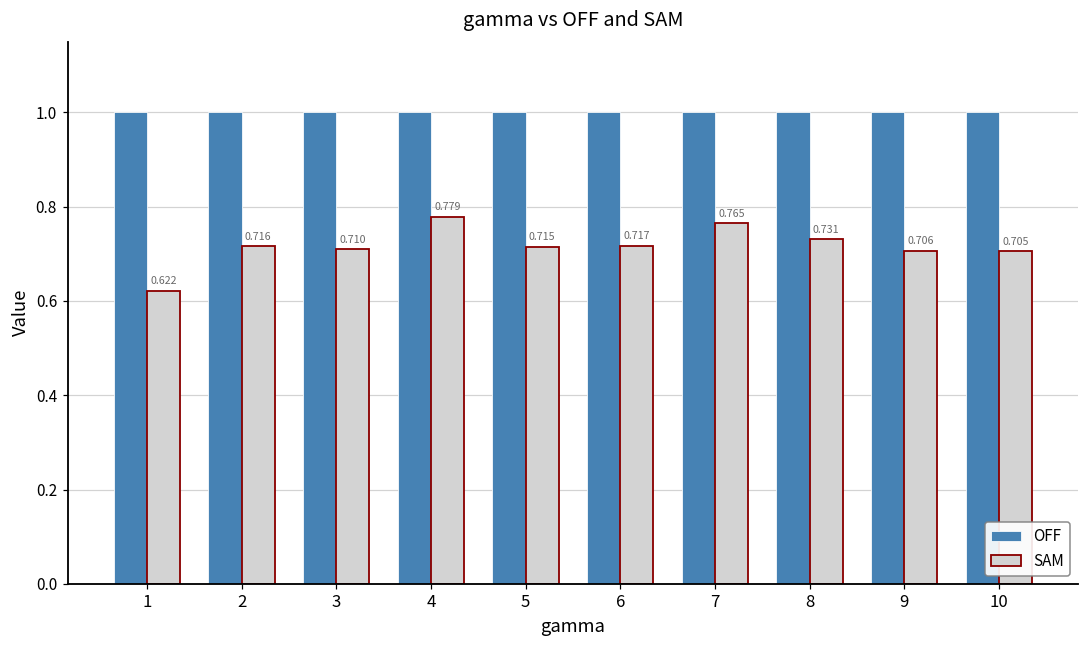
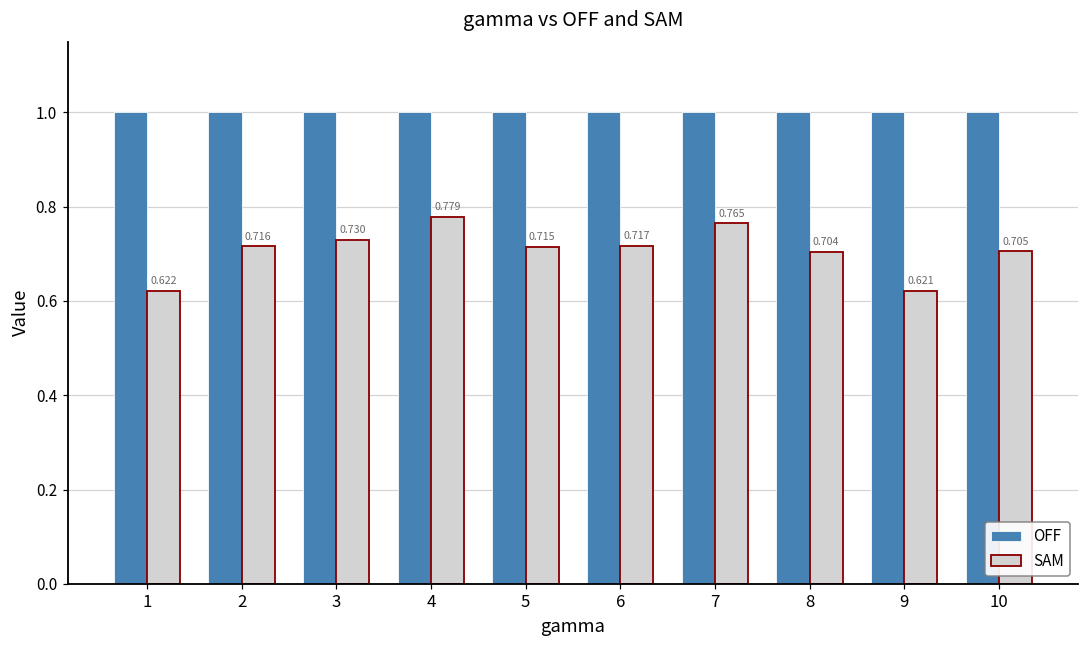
  {
    "OFF": {
      "1": 1.00,
      "2": 1.00,
      "3": 1.00,
      "4": 1.00,
      "5": 1.00,
      "6": 1.00,
      "7": 1.00,
      "8": 1.00,
      "9": 1.00,
      "10": 1.00
    },
    "SAM": {
      "1": 0.622,
      "2": 0.716,
-     "3": 0.710,
+     "3": 0.730,
      "4": 0.779,
      "5": 0.715,
      "6": 0.717,
      "7": 0.765,
-     "8": 0.731,
-     "9": 0.706,
+     "8": 0.704,
+     "9": 0.621,
      "10": 0.705
    }
  }
